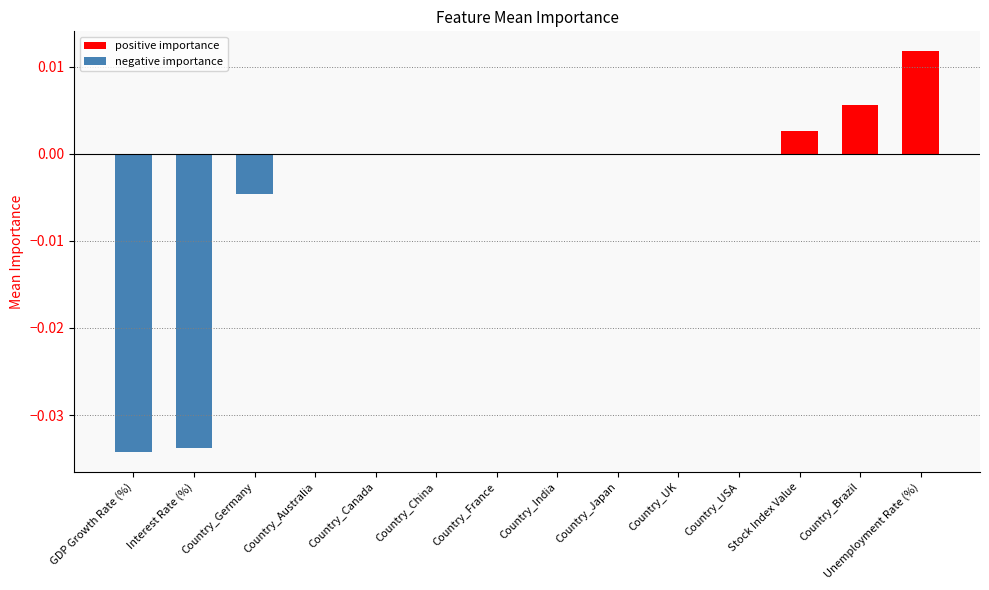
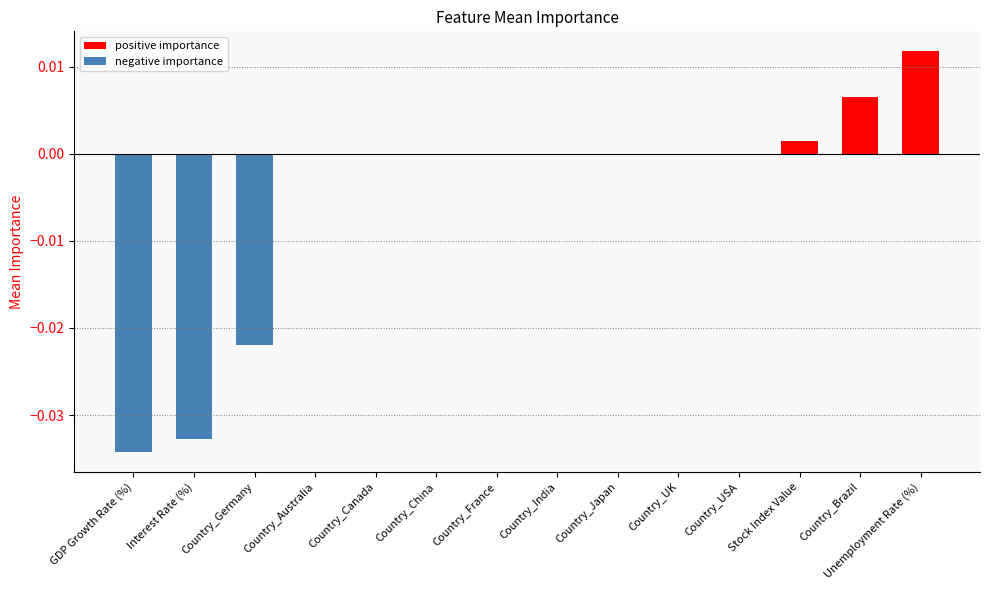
  {
    "GDP Growth Rate (%)": -0.034,
-   "Interest Rate (%)": -0.034,
-   "Country_Germany": -0.005,
+   "Interest Rate (%)": -0.033,
+   "Country_Germany": -0.022,
    "Country_Australia": 0.000,
    "Country_Canada": 0.000,
    "Country_China": 0.000,
    "Country_France": 0.000,
    "Country_India": 0.000,
    "Country_Japan": 0.000,
    "Country_UK": 0.000,
    "Country_USA": 0.000,
-   "Stock Index Value": 0.003,
-   "Country_Brazil": 0.006,
+   "Stock Index Value": 0.001,
+   "Country_Brazil": 0.007,
    "Unemployment Rate (%)": 0.012
  }
